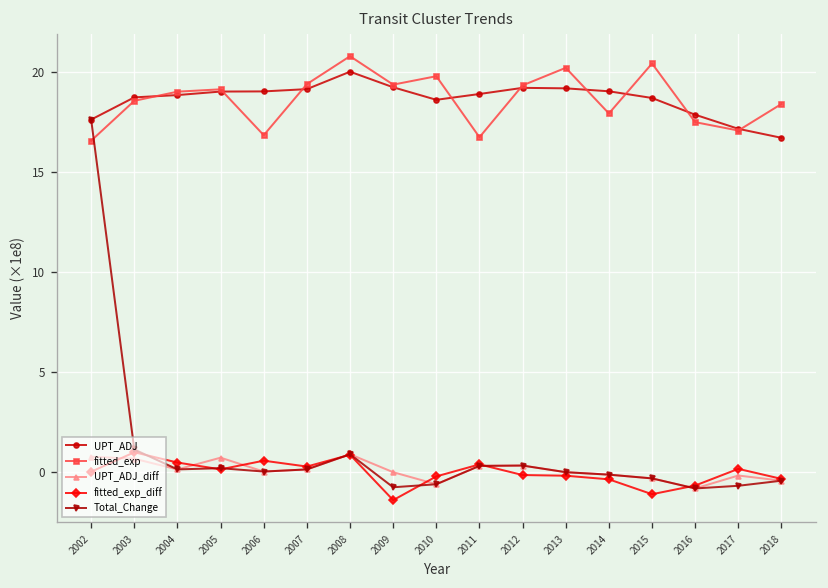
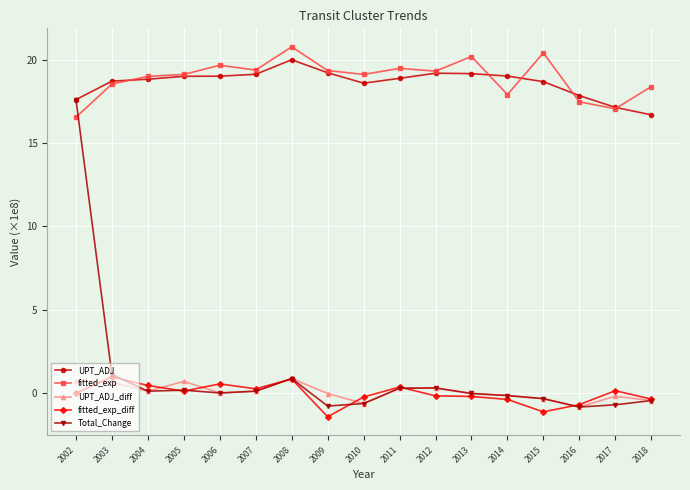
  {
    "fitted_exp": {
      "2002": 16.6,
      "2003": 18.6,
      "2004": 19.0,
-     "2006": 16.8,
+     "2006": 19.7,
      "2007": 19.4,
      "2008": 20.8,
-     "2010": 19.8,
-     "2011": 16.7,
+     "2010": 19.1,
+     "2011": 19.5,
      "2013": 20.2,
      "2014": 17.9,
      "2015": 20.4,
      "2016": 17.5,
      "2018": 18.4
    },
    "UPT_ADJ_diff": {
      "2005": 0.7,
      "2009": 0.0,
      "2017": -0.2
    }
  }
